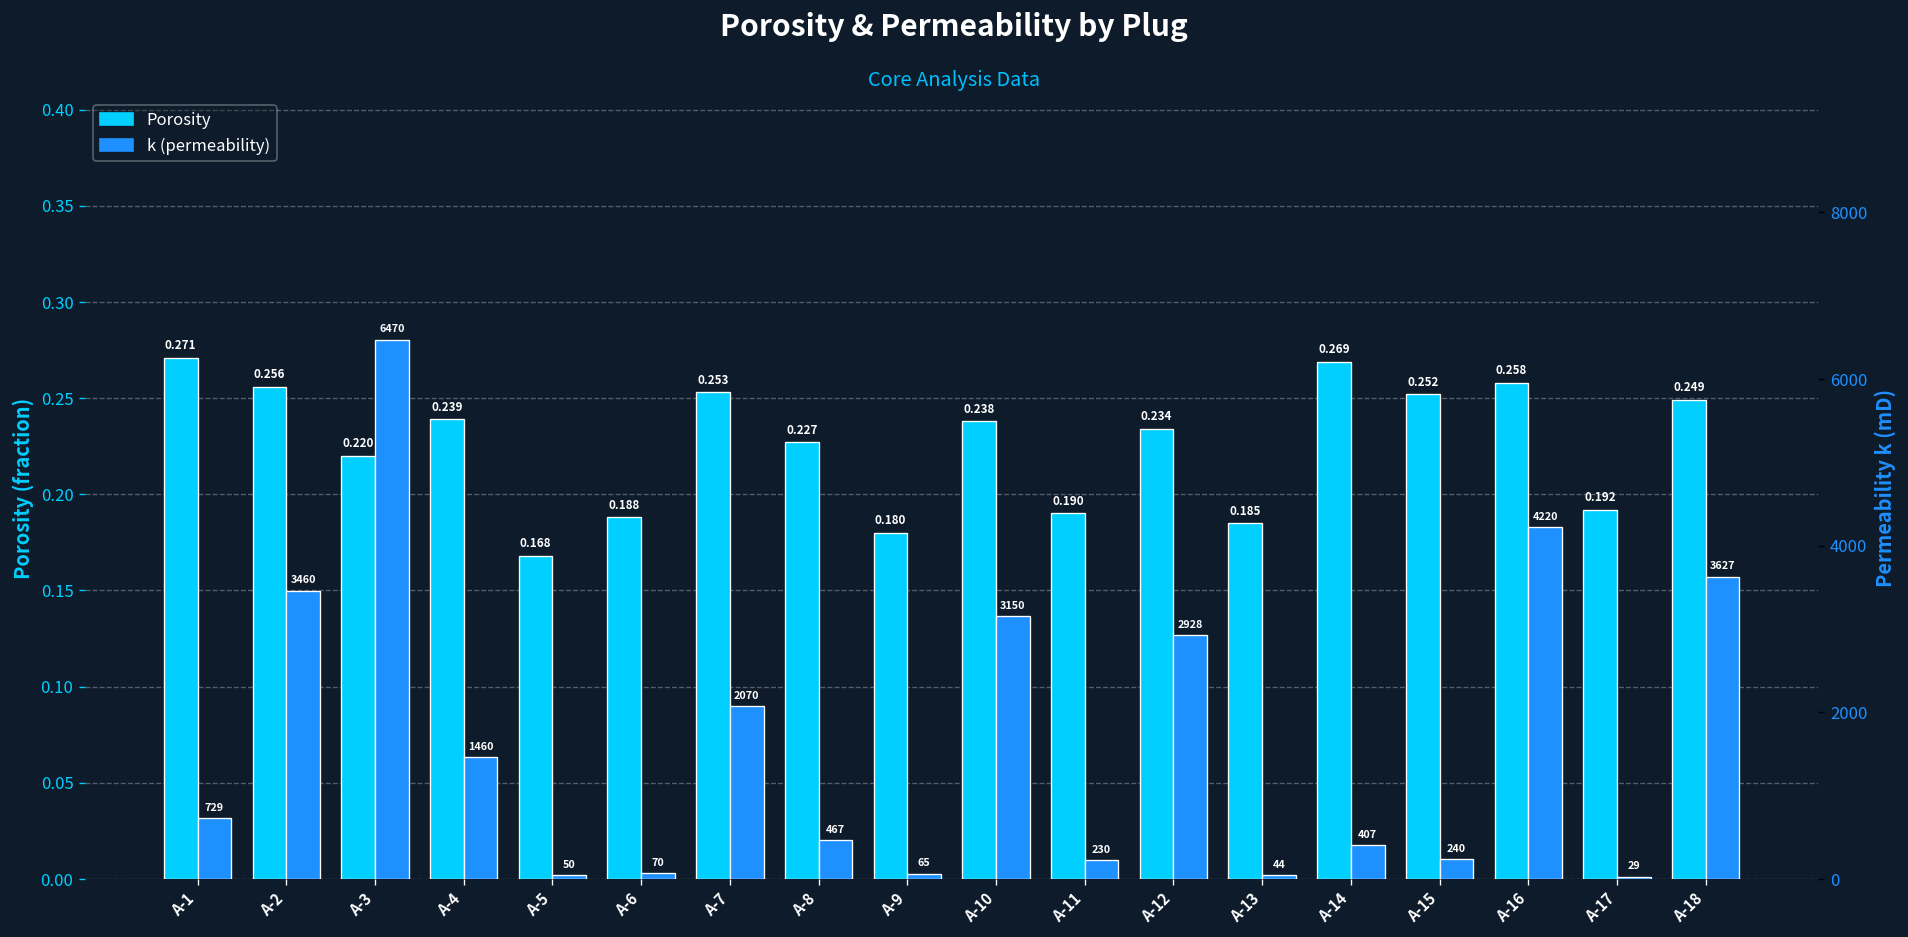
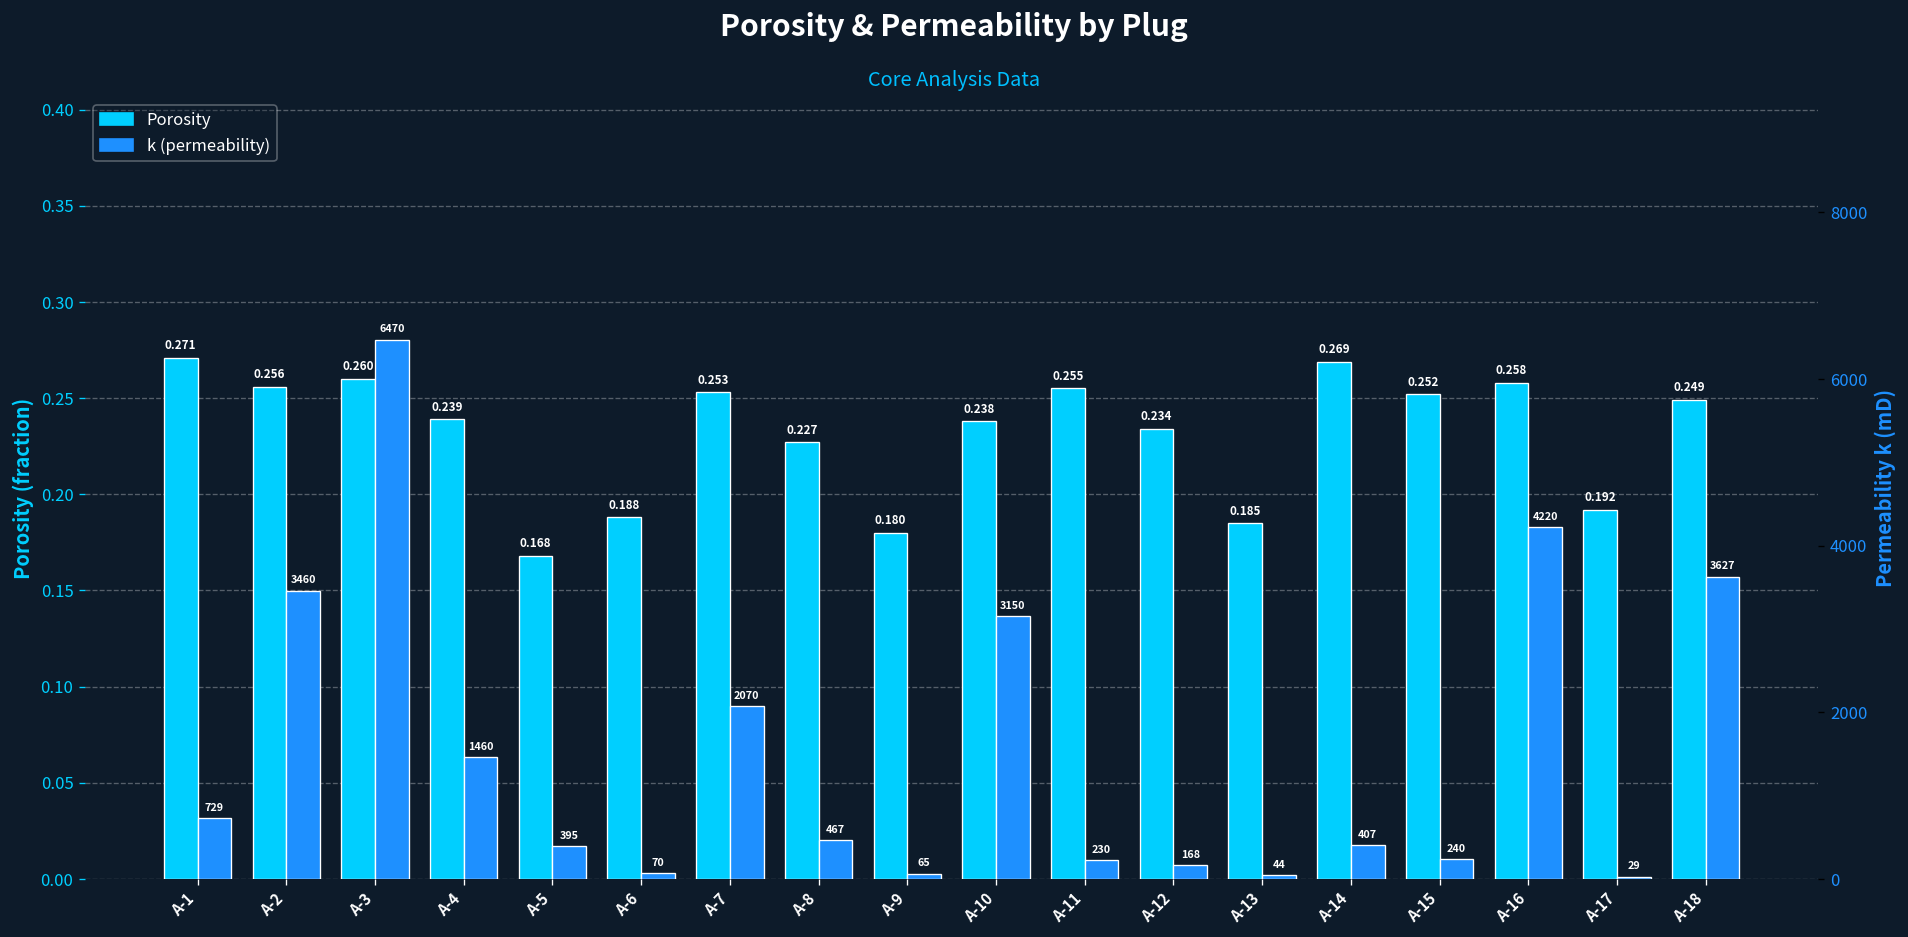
  {
    "Porosity": {
      "A-1": 0.271,
      "A-2": 0.256,
-     "A-3": 0.220,
+     "A-3": 0.260,
      "A-4": 0.239,
      "A-5": 0.168,
      "A-6": 0.188,
      "A-7": 0.253,
      "A-8": 0.227,
      "A-9": 0.180,
      "A-10": 0.238,
-     "A-11": 0.190,
+     "A-11": 0.255,
      "A-12": 0.234,
      "A-13": 0.185,
      "A-14": 0.269,
      "A-15": 0.252,
      "A-16": 0.258,
      "A-17": 0.192,
      "A-18": 0.249
    },
    "k (permeability)": {
      "A-1": 729,
      "A-2": 3460,
      "A-3": 6470,
      "A-4": 1460,
-     "A-5": 50,
+     "A-5": 395,
      "A-6": 70,
      "A-7": 2070,
      "A-8": 467,
      "A-9": 65,
      "A-10": 3150,
      "A-11": 230,
-     "A-12": 2928,
+     "A-12": 168,
      "A-13": 44,
      "A-14": 407,
      "A-15": 240,
      "A-16": 4220,
      "A-17": 29,
      "A-18": 3627
    }
  }
